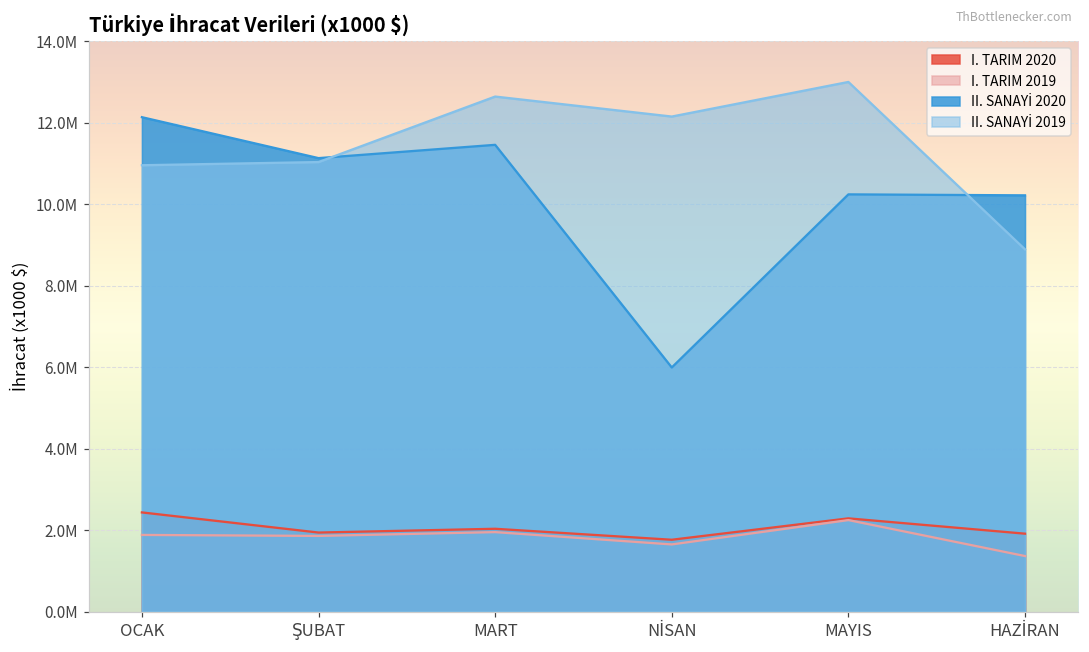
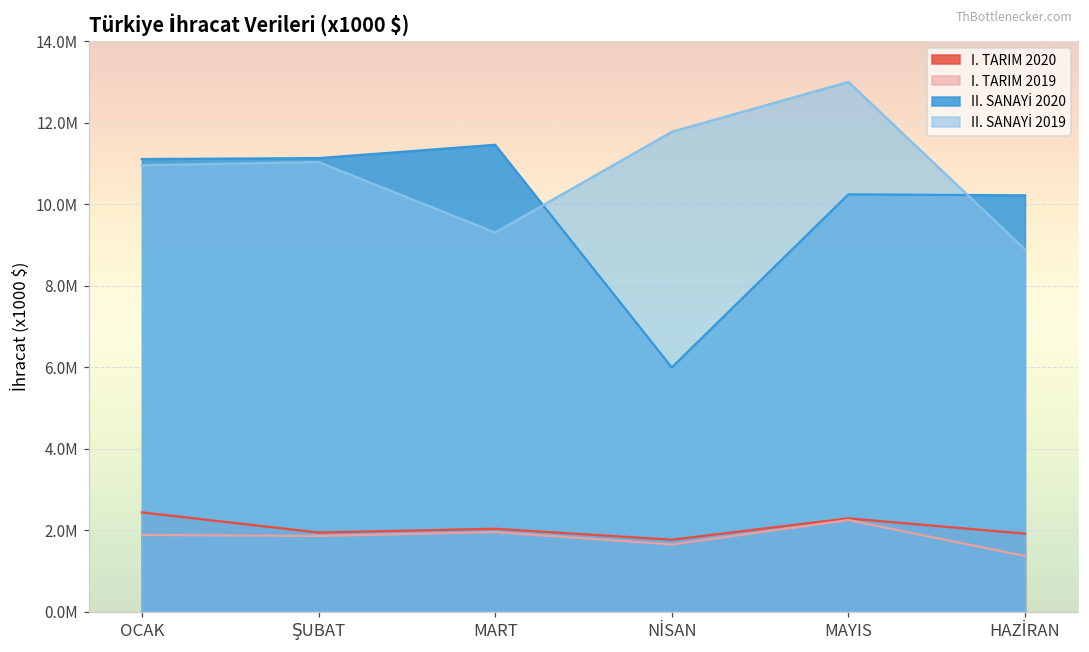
  {
    "I. TARIM 2020": {
      "OCAK": 2400000,
      "ŞUBAT": 1900000,
      "MART": 2000000,
      "NİSAN": 1800000,
      "HAZİRAN": 1900000
    },
    "I. TARIM 2019": {
      "OCAK": 1900000,
      "ŞUBAT": 1900000,
      "MART": 2000000,
      "NİSAN": 1600000,
      "HAZİRAN": 1400000
    },
    "II. SANAYİ 2020": {
-     "OCAK": 12100000,
+     "OCAK": 11100000,
      "ŞUBAT": 11100000,
      "MART": 11500000,
      "NİSAN": 6000000,
      "MAYIS": 10200000,
      "HAZİRAN": 10200000
    },
    "II. SANAYİ 2019": {
      "OCAK": 11000000,
      "ŞUBAT": 11000000,
-     "MART": 12600000,
-     "NİSAN": 12100000,
+     "MART": 9300000,
+     "NİSAN": 11800000,
      "MAYIS": 13000000,
      "HAZİRAN": 8900000
    }
  }
